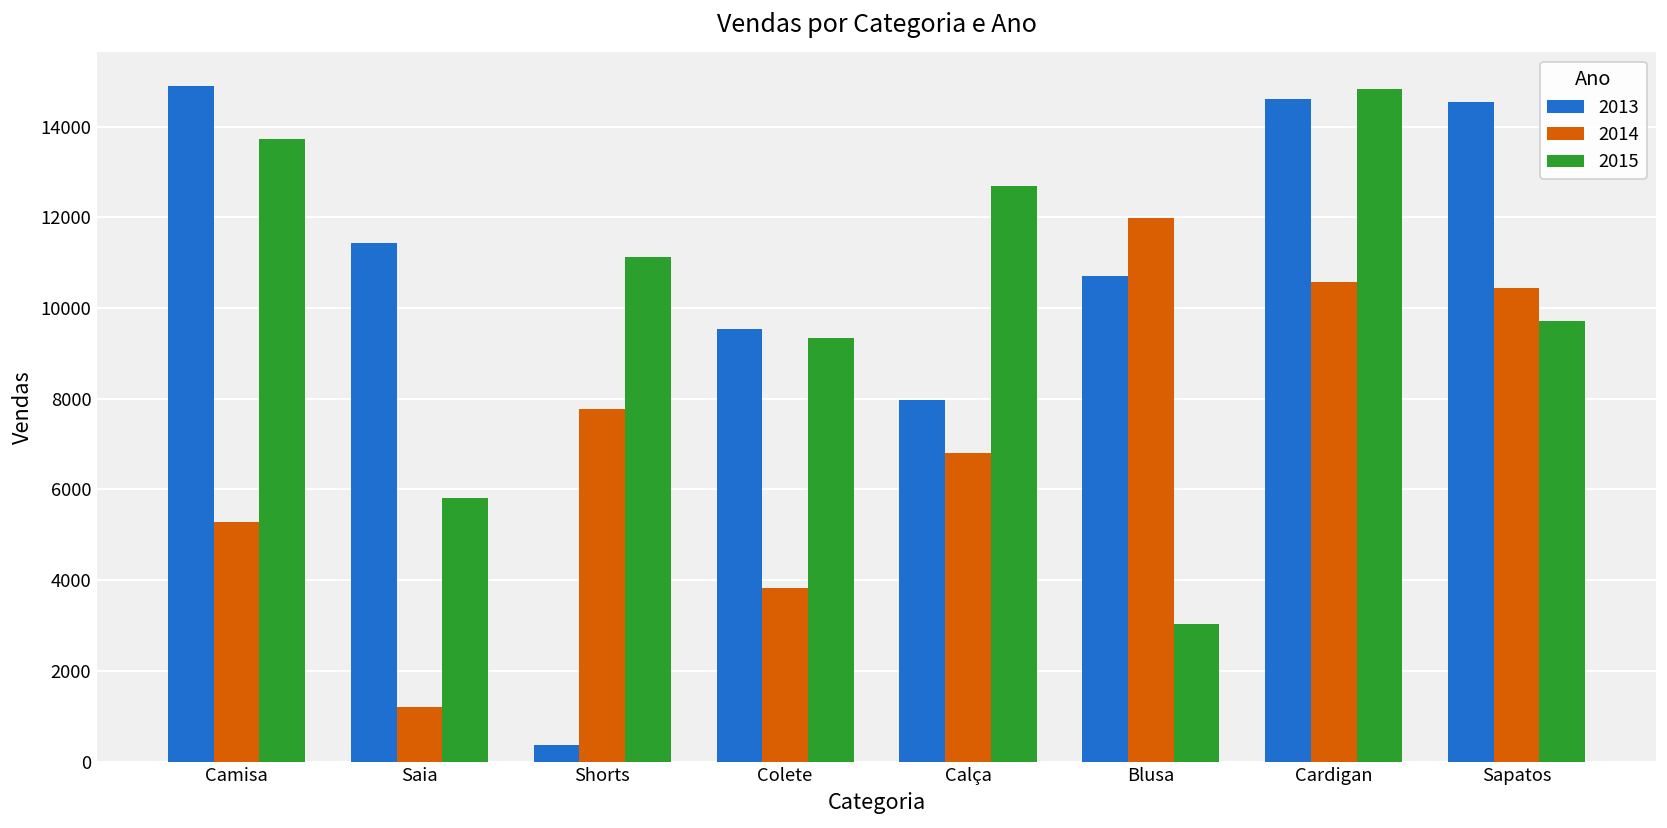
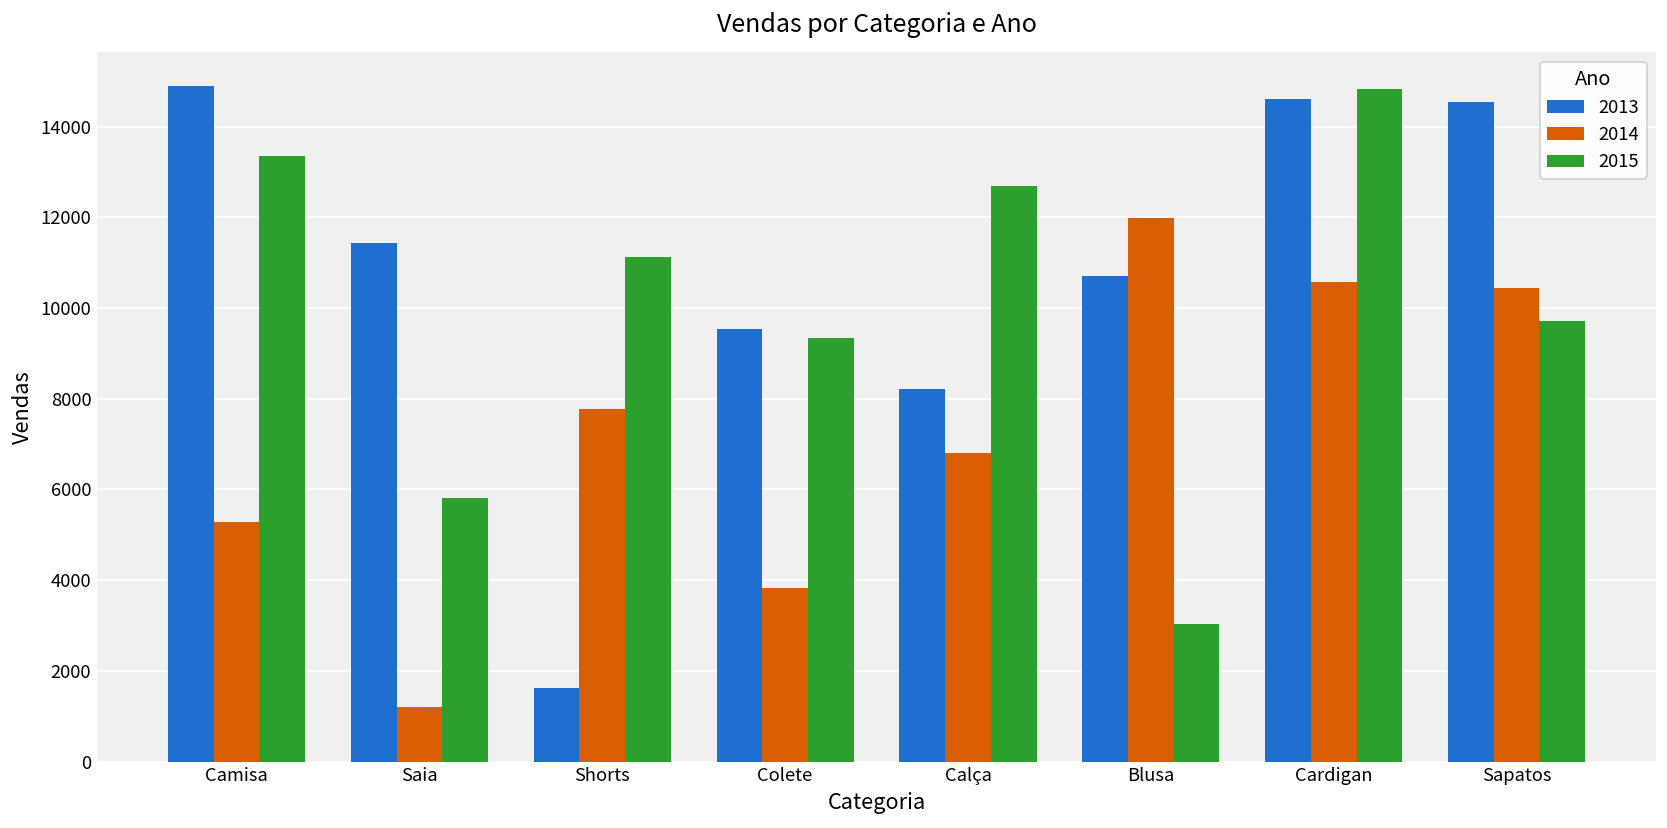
  {
    "2013": {
      "Camisa": 14900,
      "Saia": 11400,
-     "Shorts": 400,
+     "Shorts": 1600,
      "Colete": 9500,
-     "Calça": 8000,
+     "Calça": 8200,
      "Blusa": 10700,
      "Cardigan": 14600,
      "Sapatos": 14500
    },
    "2014": {
      "Camisa": 5300,
      "Saia": 1200,
      "Shorts": 7800,
      "Colete": 3800,
      "Calça": 6800,
      "Blusa": 12000,
      "Cardigan": 10600,
      "Sapatos": 10400
    },
    "2015": {
-     "Camisa": 13700,
+     "Camisa": 13300,
      "Saia": 5800,
      "Shorts": 11100,
      "Colete": 9300,
      "Calça": 12700,
      "Blusa": 3000,
      "Cardigan": 14800,
      "Sapatos": 9700
    }
  }
